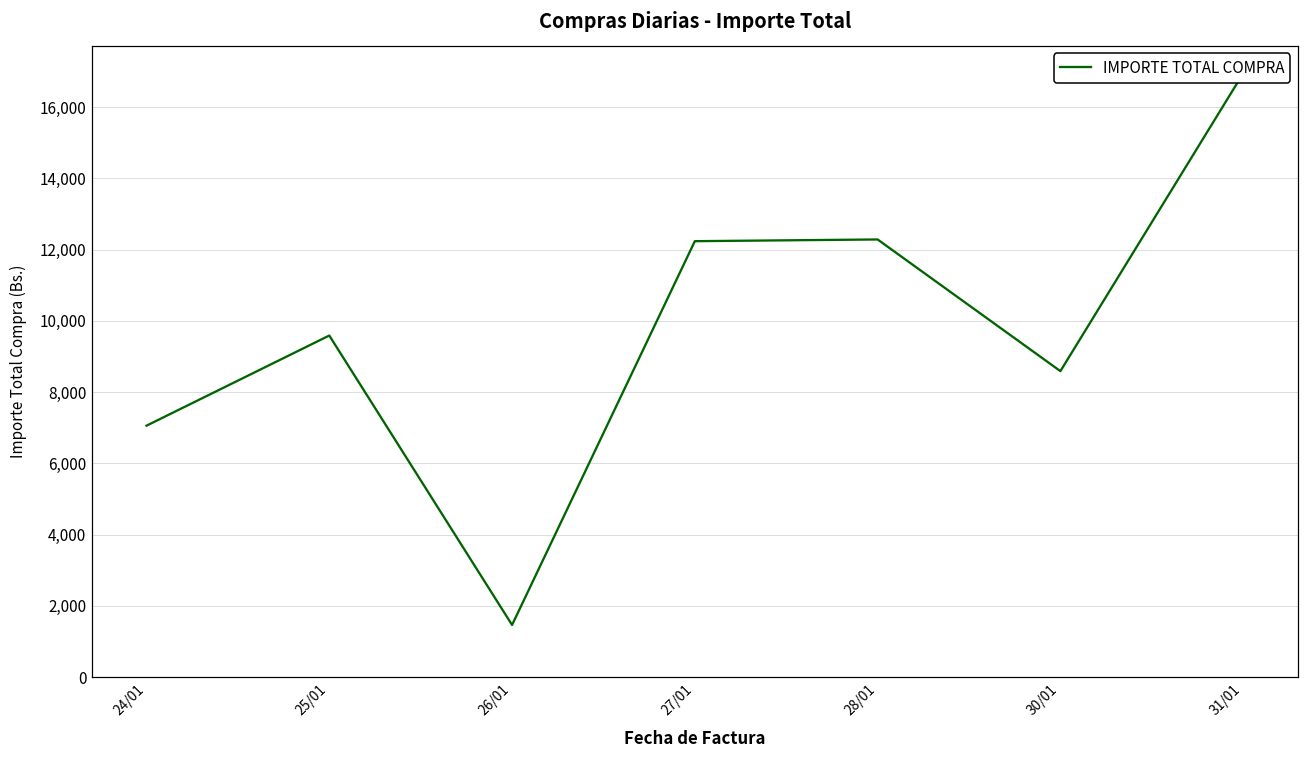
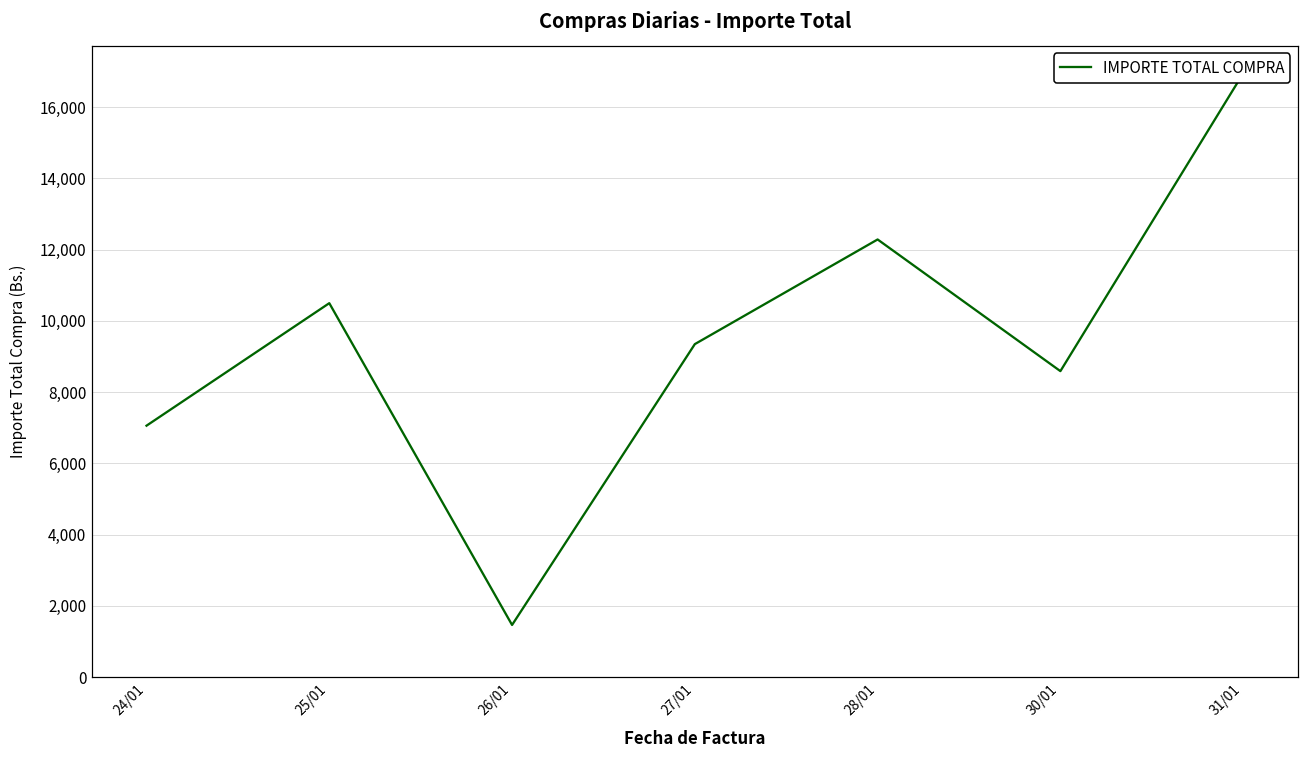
  {
    "24/01": "7,100",
-   "25/01": "9,600",
+   "25/01": "10,500",
    "26/01": "1,500",
-   "27/01": "12,200",
+   "27/01": "9,300",
    "28/01": "12,300",
    "30/01": "8,600"
  }
